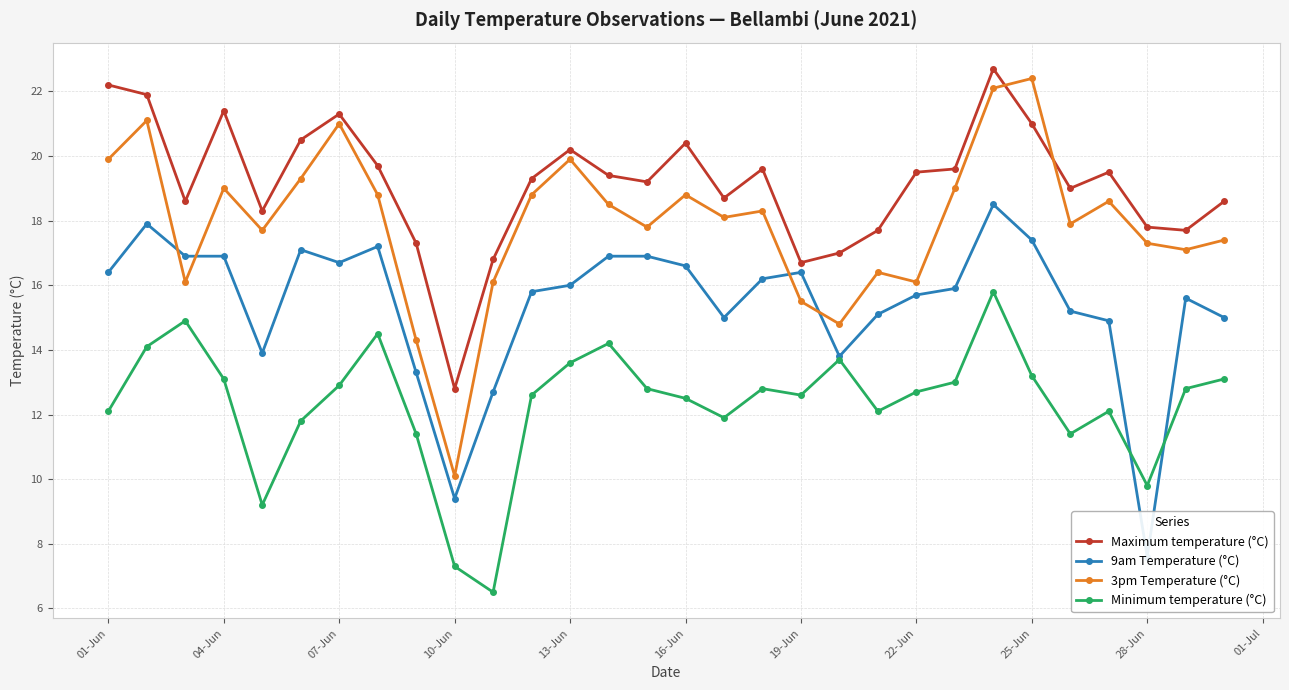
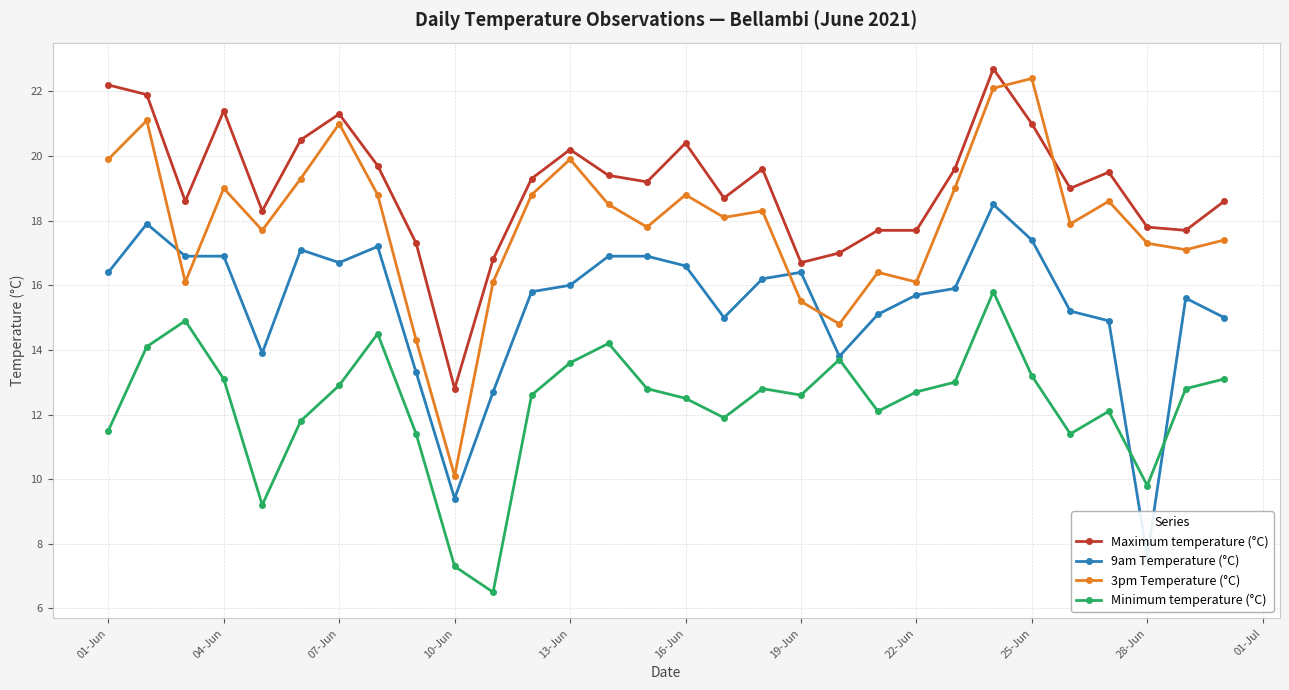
  {
    "Maximum temperature (°C)": {
      "01-Jun": 22.2,
      "04-Jun": 21.4,
      "07-Jun": 21.3,
      "10-Jun": 12.8,
      "13-Jun": 20.2,
      "16-Jun": 20.4,
      "19-Jun": 16.7,
-     "22-Jun": 19.5,
+     "22-Jun": 17.7,
      "25-Jun": 21.0,
      "28-Jun": 17.8
    },
    "9am Temperature (°C)": {
      "01-Jun": 16.4,
      "04-Jun": 16.9,
      "07-Jun": 16.7,
      "10-Jun": 9.4,
      "13-Jun": 16.0,
      "16-Jun": 16.6,
      "19-Jun": 16.4,
      "22-Jun": 15.7,
      "25-Jun": 17.4
    },
    "3pm Temperature (°C)": {
      "01-Jun": 19.9,
      "04-Jun": 19.0,
      "07-Jun": 21.0,
      "10-Jun": 10.1,
      "13-Jun": 19.9,
      "16-Jun": 18.8,
      "19-Jun": 15.5,
      "22-Jun": 16.1,
      "25-Jun": 22.4,
      "28-Jun": 17.3
    },
    "Minimum temperature (°C)": {
-     "01-Jun": 12.1,
+     "01-Jun": 11.5,
      "04-Jun": 13.1,
      "07-Jun": 12.9,
      "10-Jun": 7.3,
      "13-Jun": 13.6,
      "16-Jun": 12.5,
      "19-Jun": 12.6,
      "22-Jun": 12.7,
      "25-Jun": 13.2,
      "28-Jun": 9.8
    }
  }
